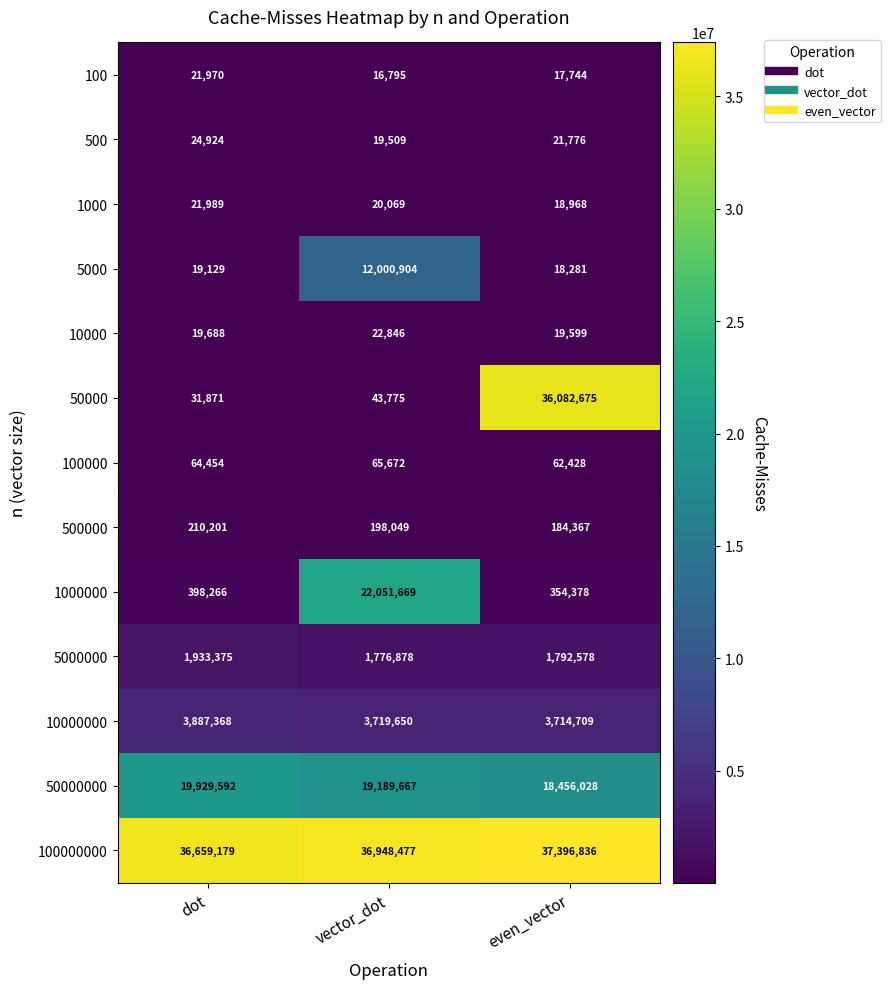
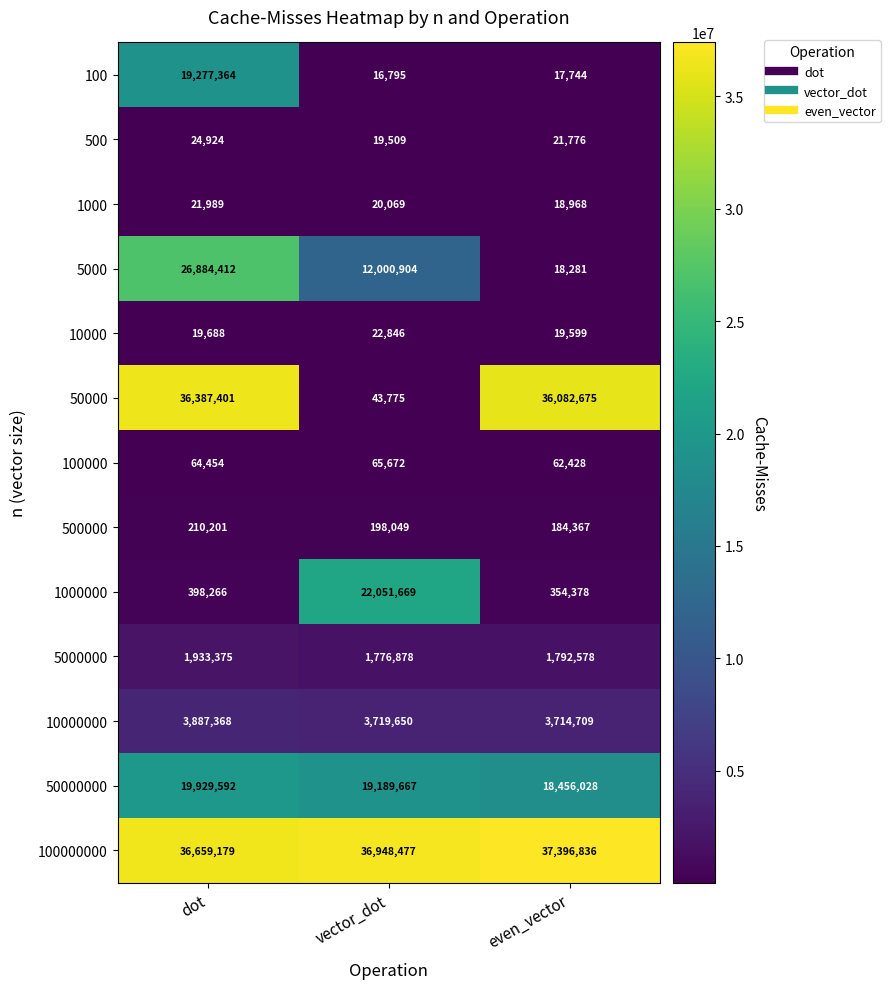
  {
    "100": {
-     "dot": "21,970",
+     "dot": "19,277,364",
      "vector_dot": "16,795",
      "even_vector": "17,744"
    },
    "500": {
      "dot": "24,924",
      "vector_dot": "19,509",
      "even_vector": "21,776"
    },
    "1000": {
      "dot": "21,989",
      "vector_dot": "20,069",
      "even_vector": "18,968"
    },
    "5000": {
-     "dot": "19,129",
+     "dot": "26,884,412",
      "vector_dot": "12,000,904",
      "even_vector": "18,281"
    },
    "10000": {
      "dot": "19,688",
      "vector_dot": "22,846",
      "even_vector": "19,599"
    },
    "50000": {
-     "dot": "31,871",
+     "dot": "36,387,401",
      "vector_dot": "43,775",
      "even_vector": "36,082,675"
    },
    "100000": {
      "dot": "64,454",
      "vector_dot": "65,672",
      "even_vector": "62,428"
    },
    "500000": {
      "dot": "210,201",
      "vector_dot": "198,049",
      "even_vector": "184,367"
    },
    "1000000": {
      "dot": "398,266",
      "vector_dot": "22,051,669",
      "even_vector": "354,378"
    },
    "5000000": {
      "dot": "1,933,375",
      "vector_dot": "1,776,878",
      "even_vector": "1,792,578"
    },
    "10000000": {
      "dot": "3,887,368",
      "vector_dot": "3,719,650",
      "even_vector": "3,714,709"
    },
    "50000000": {
      "dot": "19,929,592",
      "vector_dot": "19,189,667",
      "even_vector": "18,456,028"
    },
    "100000000": {
      "dot": "36,659,179",
      "vector_dot": "36,948,477",
      "even_vector": "37,396,836"
    }
  }
